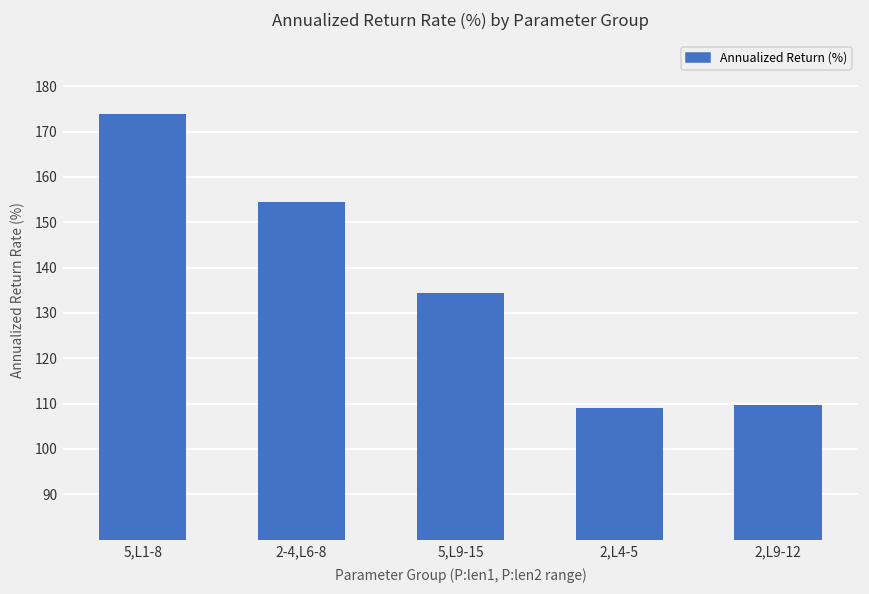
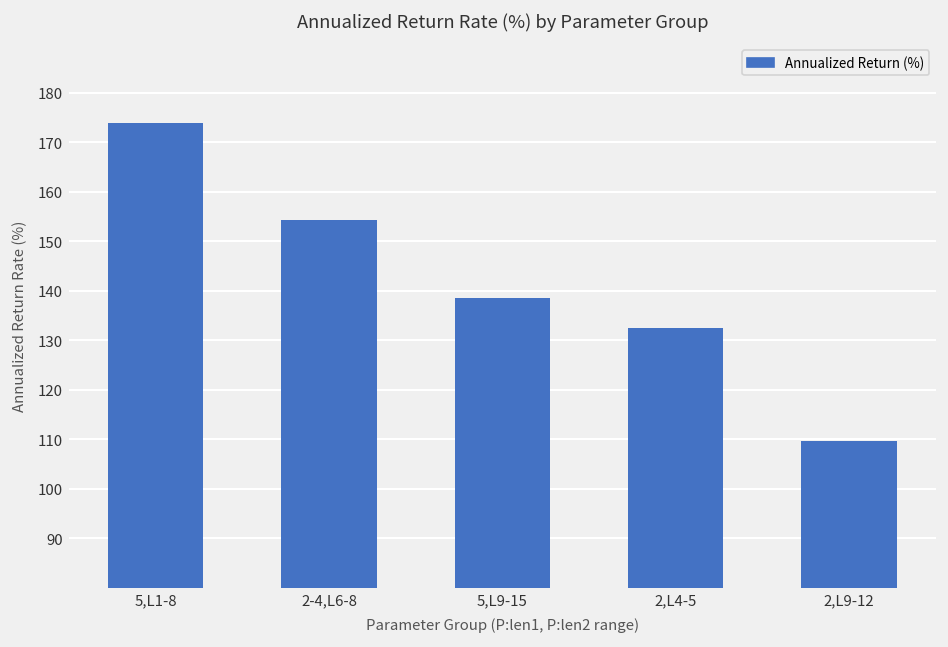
  {
    "5,L1-8": 174,
    "2-4,L6-8": 154,
-   "5,L9-15": 134,
-   "2,L4-5": 109,
+   "5,L9-15": 139,
+   "2,L4-5": 133,
    "2,L9-12": 110
  }
